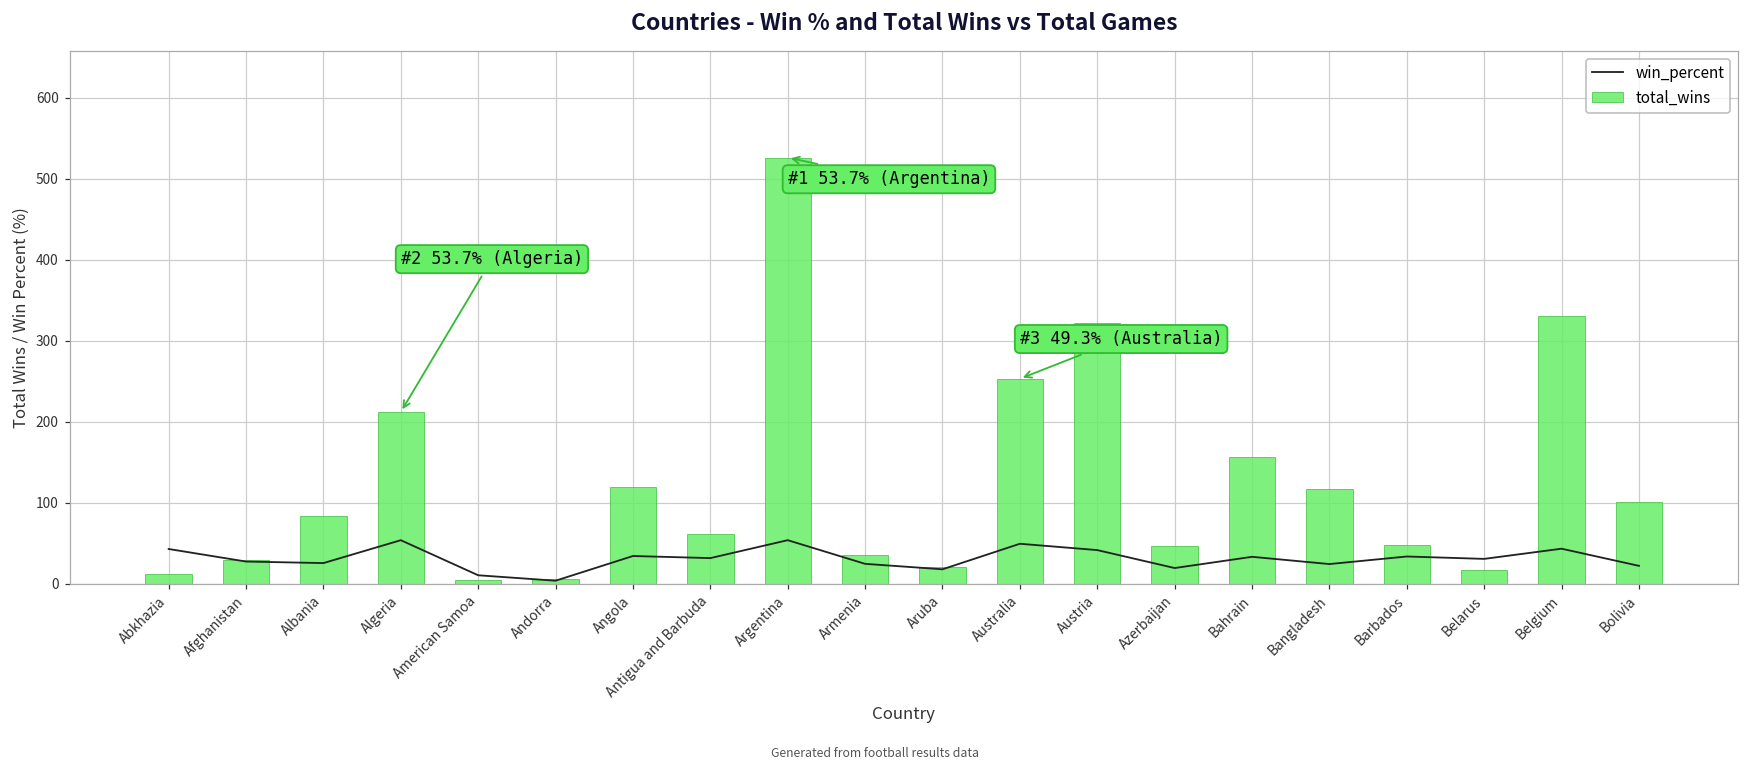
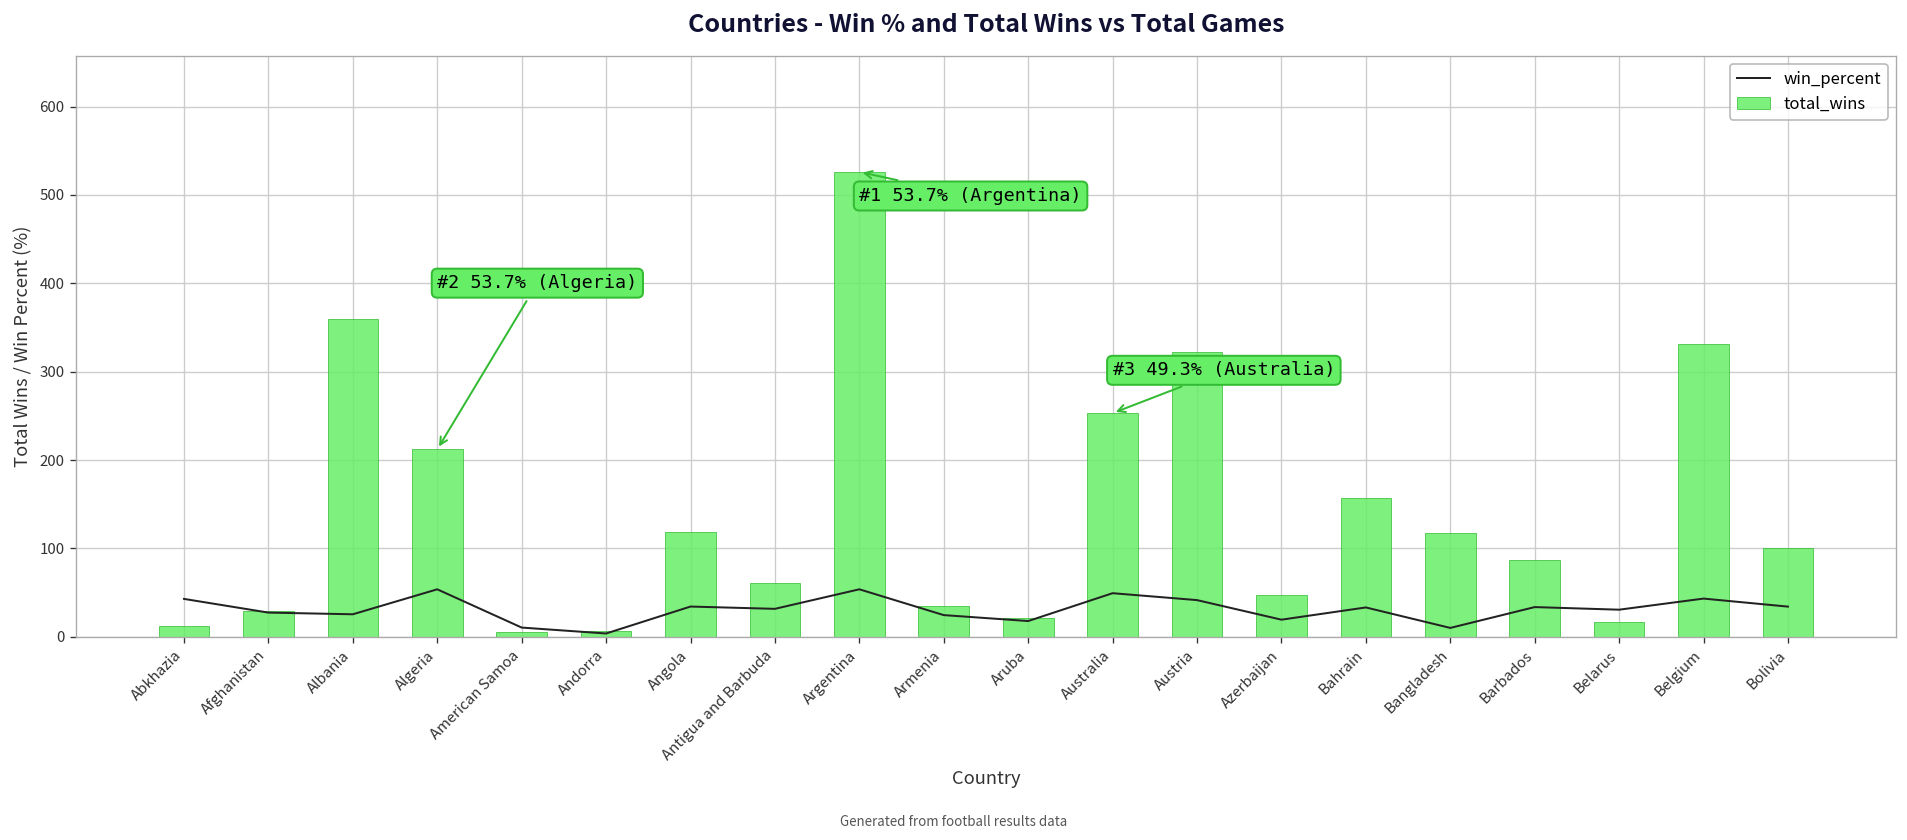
  {
    "win_percent": {
      "Abkhazia": 40,
      "Afghanistan": 30,
      "Albania": 30,
      "Algeria": 50,
      "American Samoa": 10,
      "Andorra": 0,
      "Angola": 30,
      "Antigua and Barbuda": 30,
      "Argentina": 50,
      "Armenia": 20,
      "Aruba": 20,
      "Australia": 50,
      "Austria": 40,
      "Azerbaijan": 20,
      "Bahrain": 30,
-     "Bangladesh": 20,
+     "Bangladesh": 10,
      "Barbados": 30,
      "Belarus": 30,
      "Belgium": 40,
-     "Bolivia": 20
+     "Bolivia": 30
    },
    "total_wins": {
      "Abkhazia": 10,
      "Afghanistan": 30,
-     "Albania": 80,
+     "Albania": 360,
      "American Samoa": 10,
      "Andorra": 10,
      "Angola": 120,
      "Antigua and Barbuda": 60,
      "Armenia": 40,
      "Aruba": 20,
      "Australia": 250,
      "Azerbaijan": 50,
      "Bahrain": 160,
      "Bangladesh": 120,
-     "Barbados": 50,
+     "Barbados": 90,
      "Belarus": 20,
      "Belgium": 330,
      "Bolivia": 100
    }
  }
